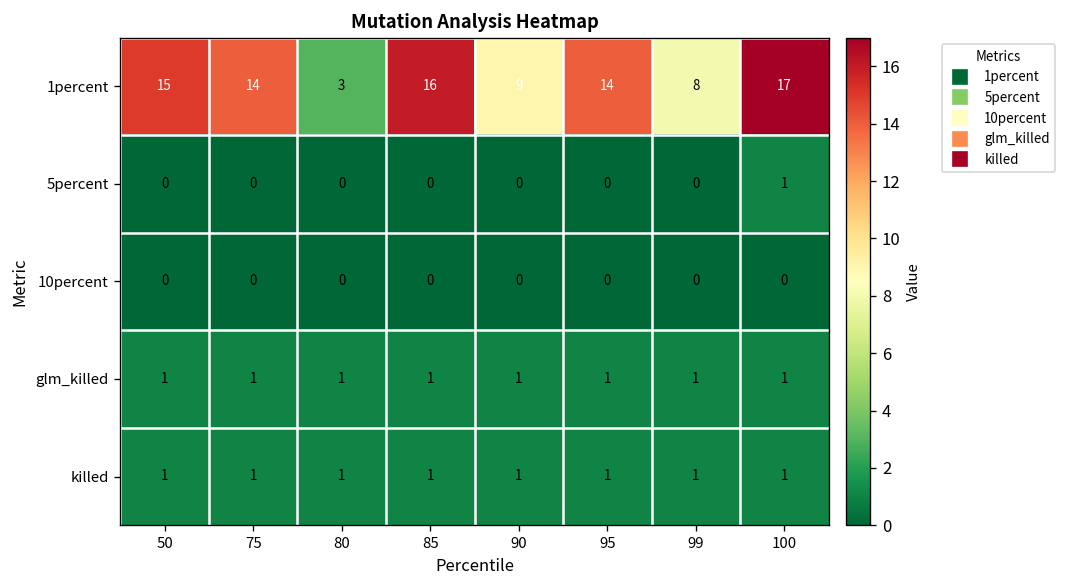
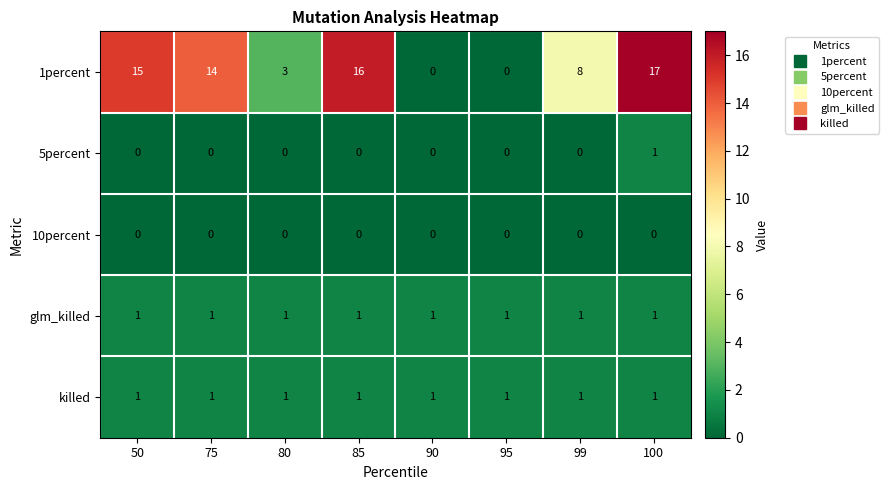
  {
    "1percent": {
      "50": 15,
      "75": 14,
      "80": 3,
      "85": 16,
-     "90": 9,
-     "95": 14,
+     "90": 0,
+     "95": 0,
      "99": 8,
      "100": 17
    },
    "5percent": {
      "50": 0,
      "75": 0,
      "80": 0,
      "85": 0,
      "90": 0,
      "95": 0,
      "99": 0,
      "100": 1
    },
    "10percent": {
      "50": 0,
      "75": 0,
      "80": 0,
      "85": 0,
      "90": 0,
      "95": 0,
      "99": 0,
      "100": 0
    },
    "glm_killed": {
      "50": 1,
      "75": 1,
      "80": 1,
      "85": 1,
      "90": 1,
      "95": 1,
      "99": 1,
      "100": 1
    },
    "killed": {
      "50": 1,
      "75": 1,
      "80": 1,
      "85": 1,
      "90": 1,
      "95": 1,
      "99": 1,
      "100": 1
    }
  }
